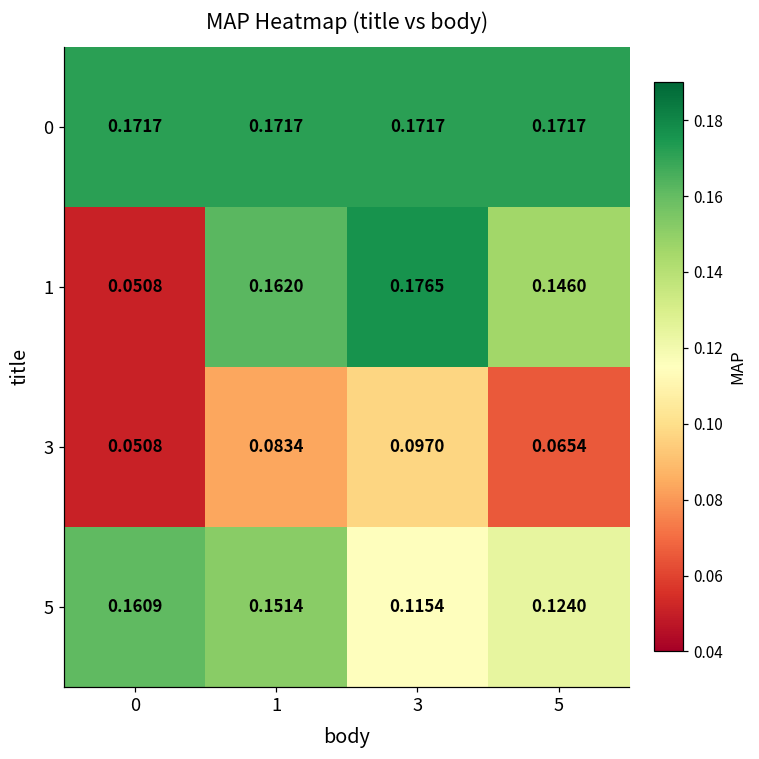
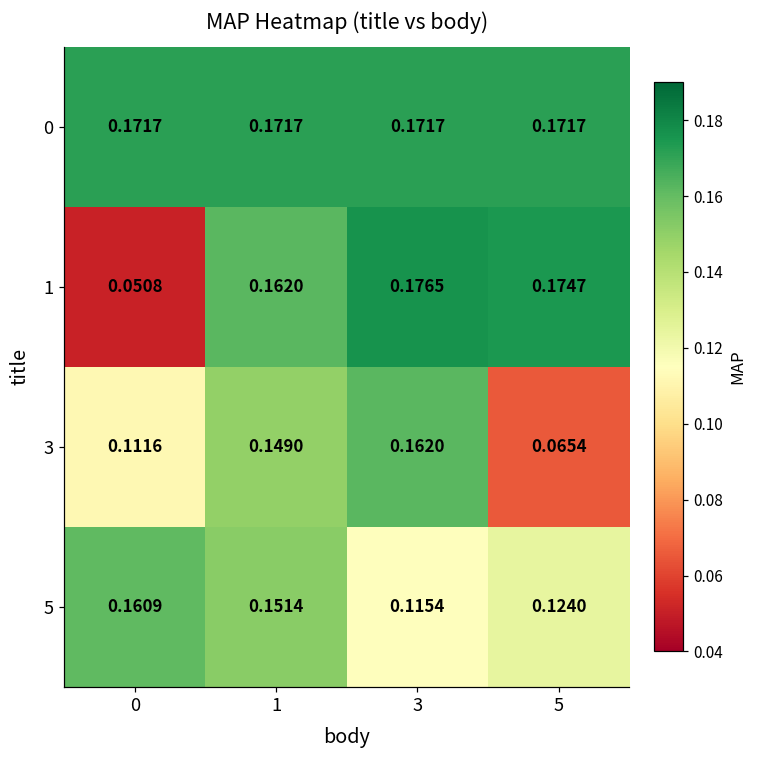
  {
    "0": {
      "0": 0.1717,
      "1": 0.1717,
      "3": 0.1717,
      "5": 0.1717
    },
    "1": {
      "0": 0.0508,
      "1": 0.1620,
      "3": 0.1765,
-     "5": 0.1460
+     "5": 0.1747
    },
    "3": {
-     "0": 0.0508,
-     "1": 0.0834,
-     "3": 0.0970,
+     "0": 0.1116,
+     "1": 0.1490,
+     "3": 0.1620,
      "5": 0.0654
    },
    "5": {
      "0": 0.1609,
      "1": 0.1514,
      "3": 0.1154,
      "5": 0.1240
    }
  }
